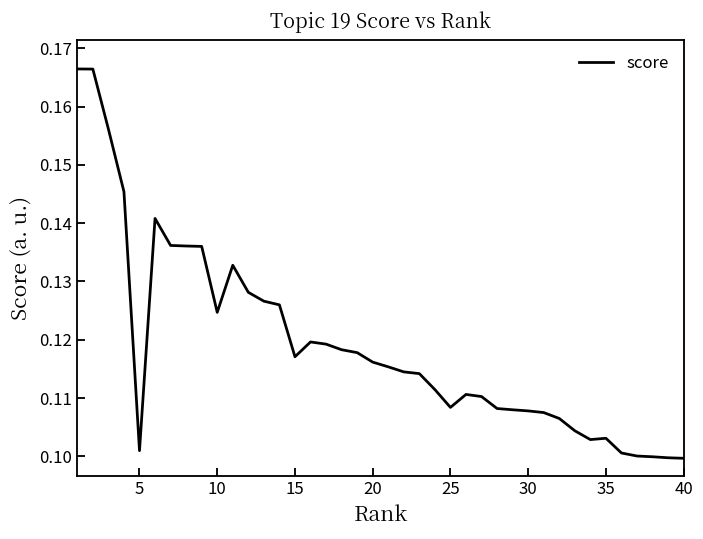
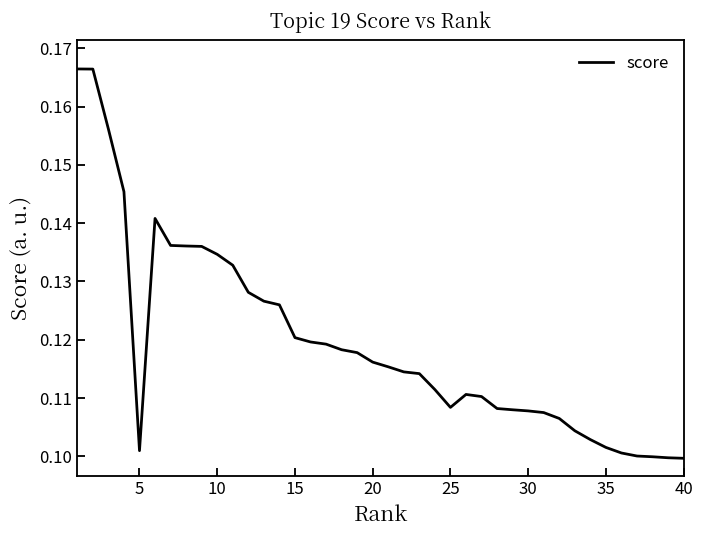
  {
    "5": 0.101,
-   "10": 0.125,
-   "15": 0.117,
+   "10": 0.135,
+   "15": 0.120,
    "20": 0.116,
    "25": 0.108,
    "30": 0.108,
-   "35": 0.103,
+   "35": 0.102,
    "40": 0.100
  }
